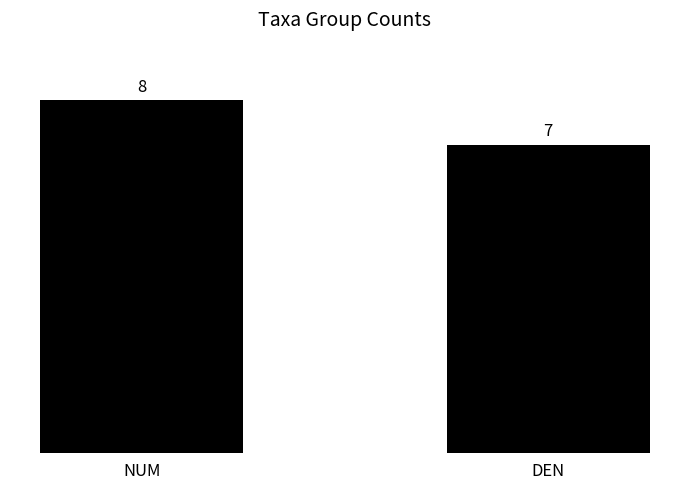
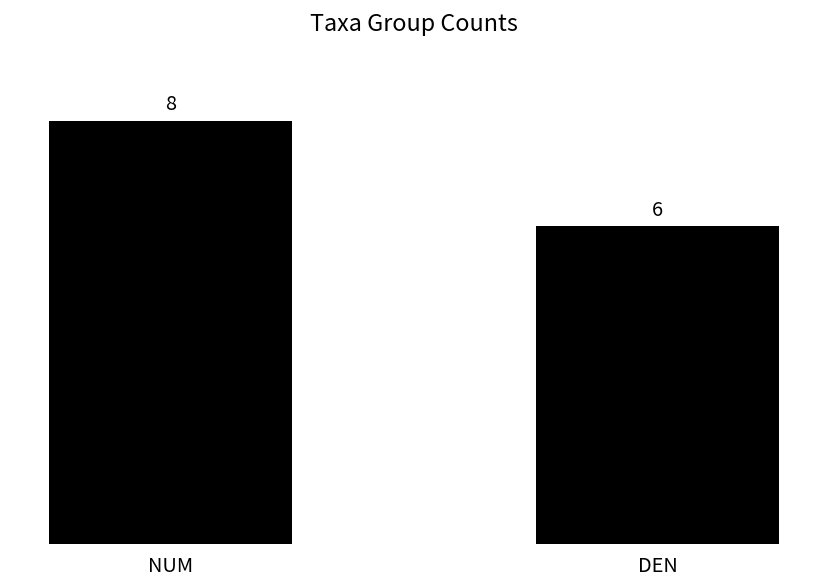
  {
    "NUM": 8,
-   "DEN": 7
+   "DEN": 6
  }
